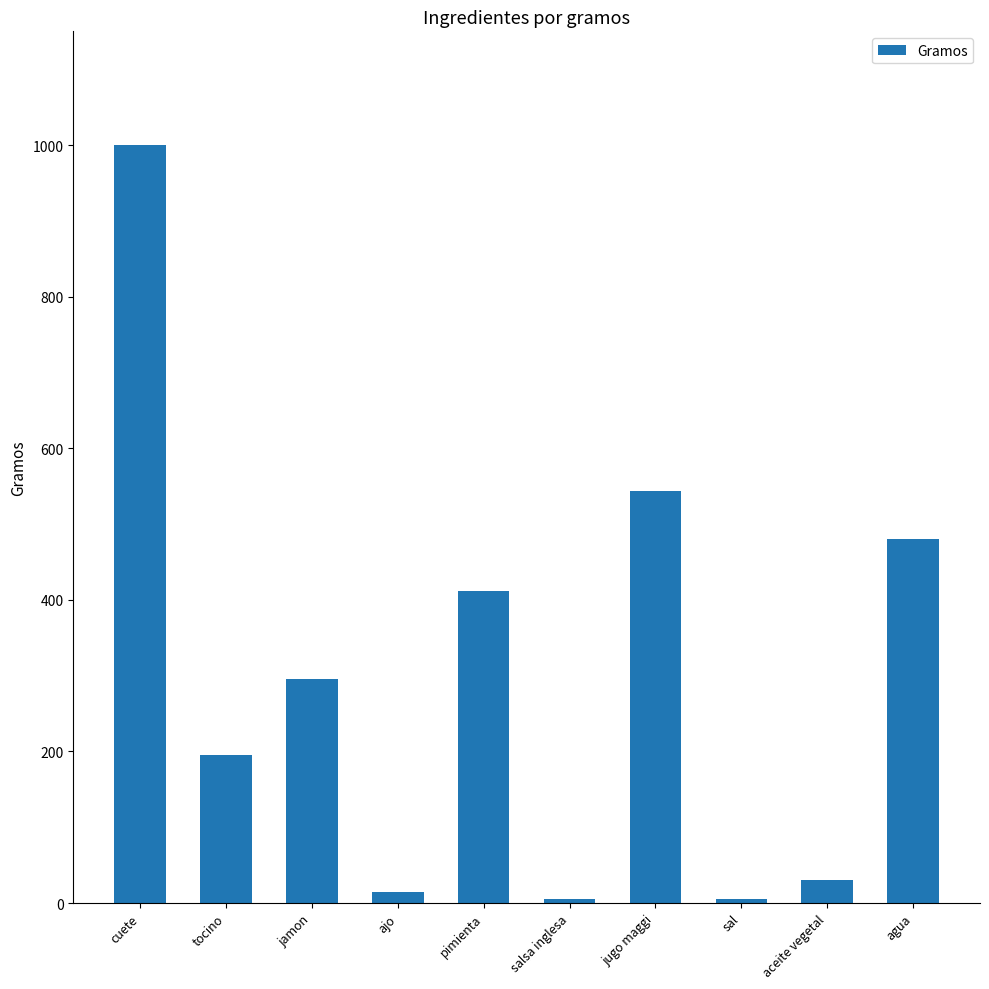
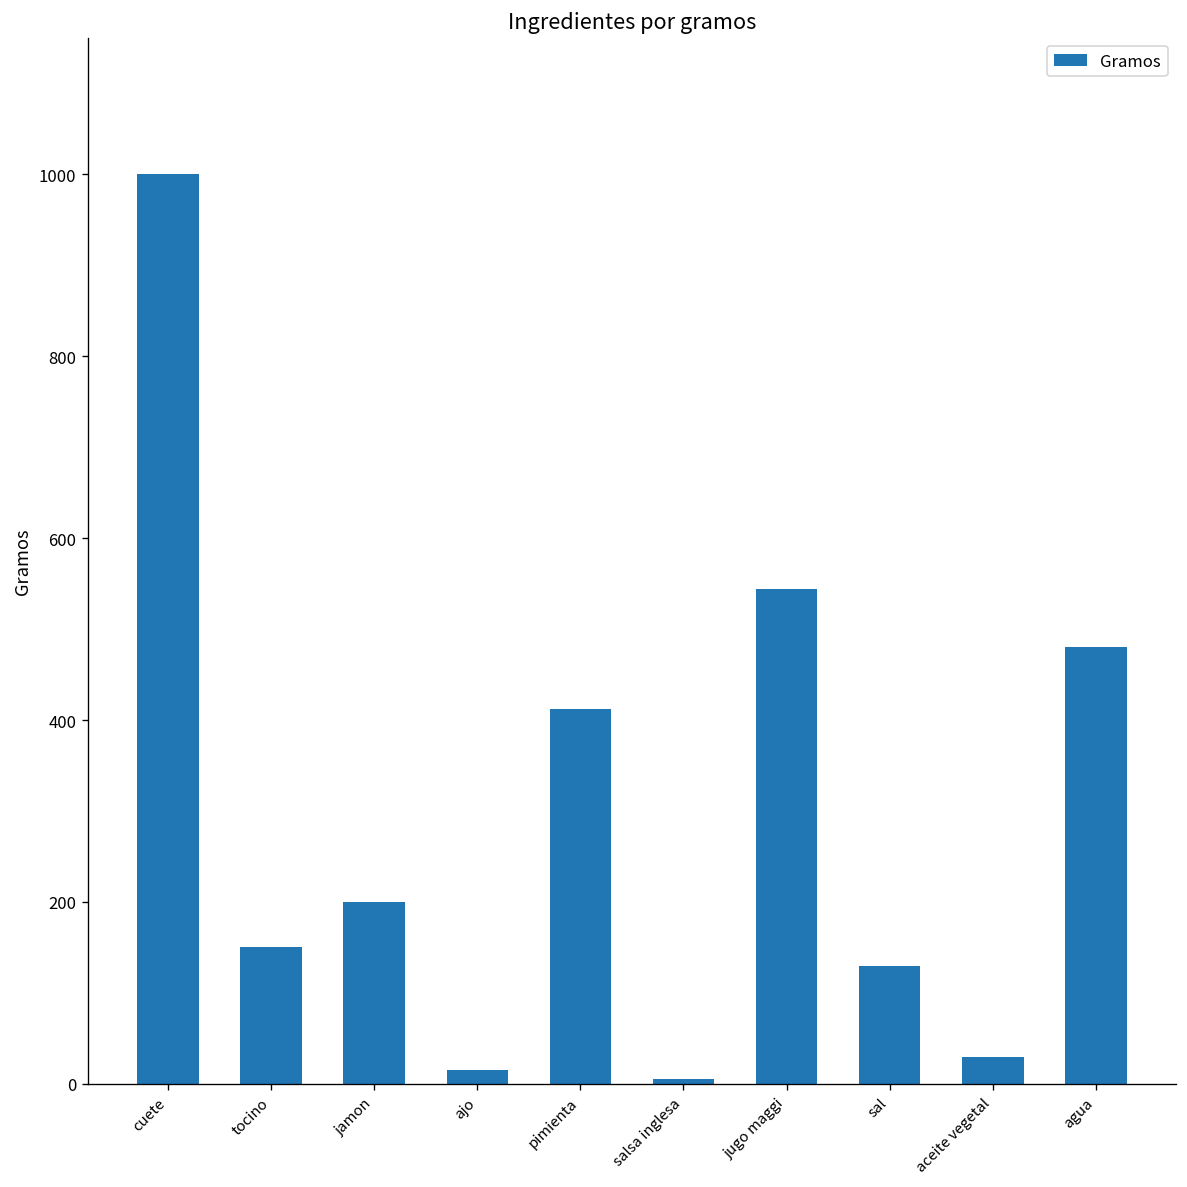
  {
    "cuete": 1000,
-   "tocino": 200,
-   "jamon": 300,
+   "tocino": 150,
+   "jamon": 200,
    "ajo": 20,
    "pimienta": 410,
    "salsa inglesa": 10,
    "jugo maggi": 540,
-   "sal": 10,
+   "sal": 130,
    "aceite vegetal": 30,
    "agua": 480
  }
